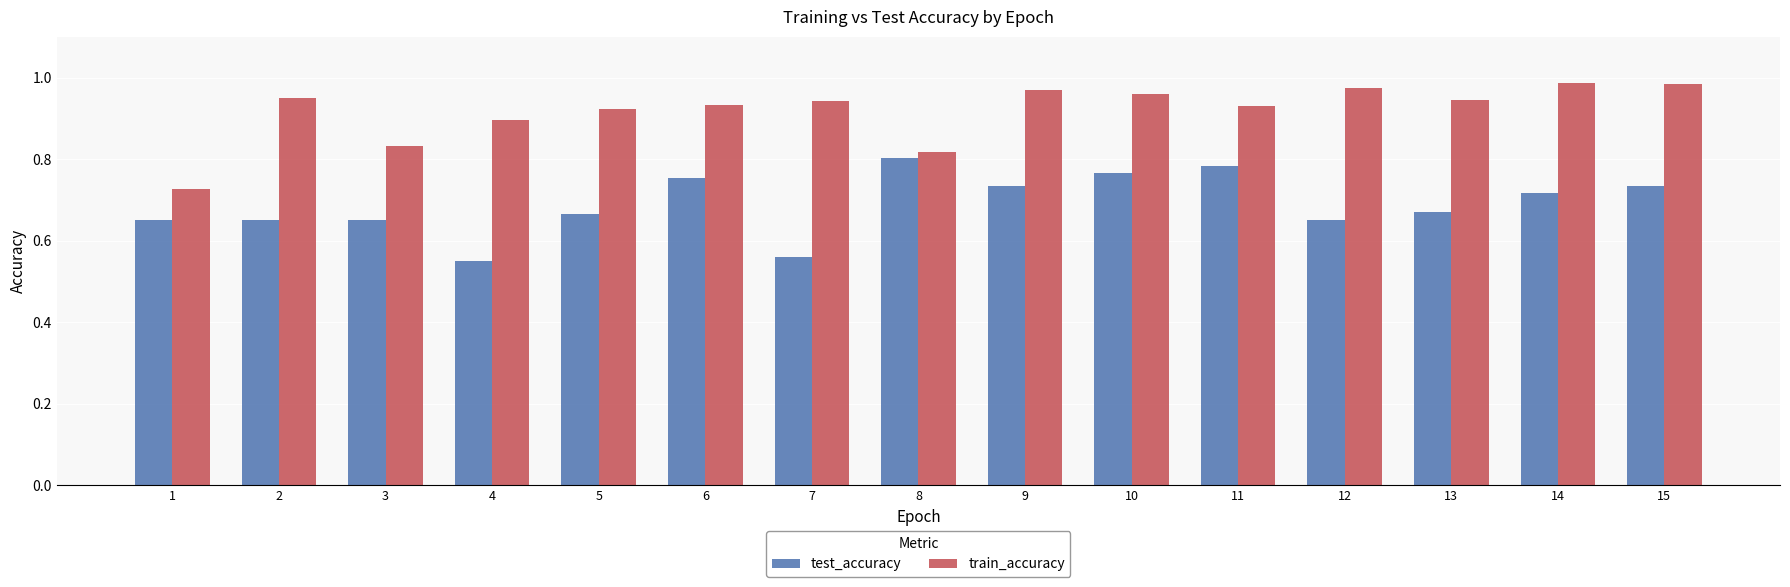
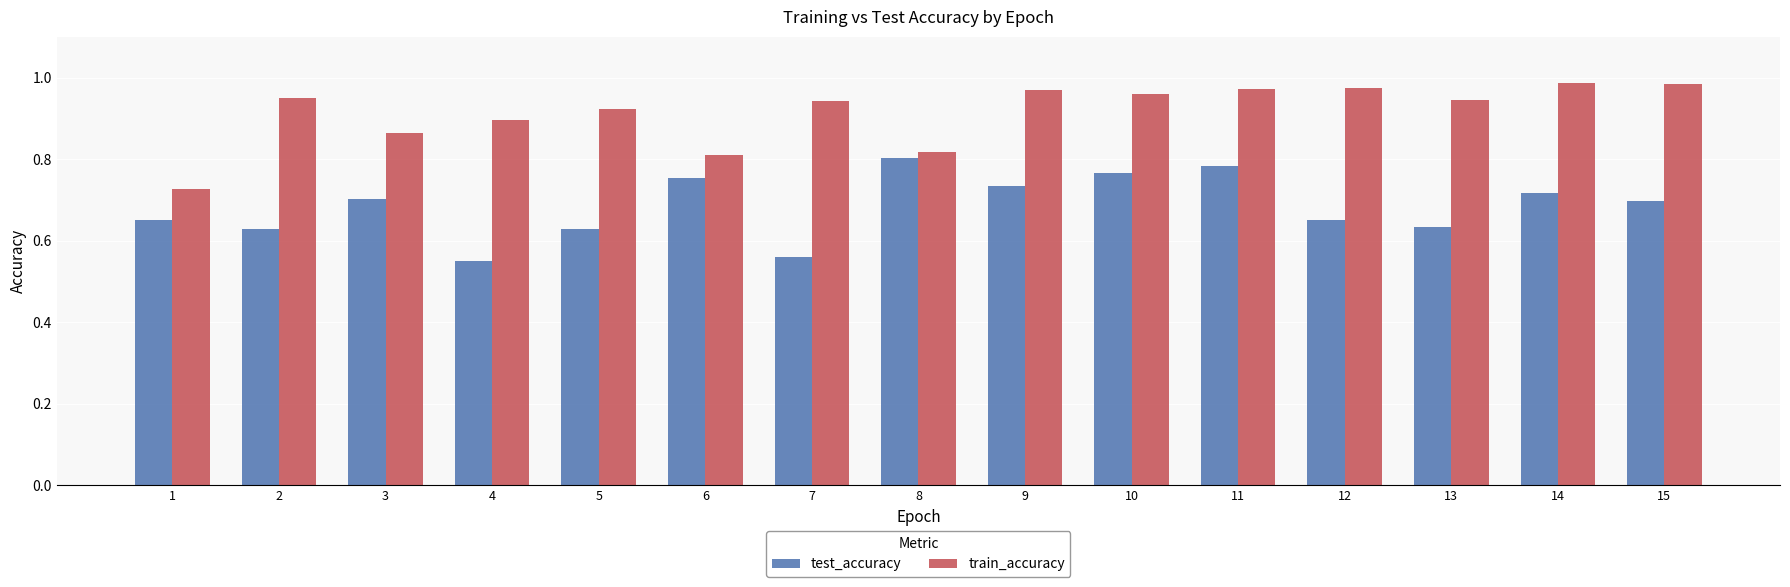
  {
    "test_accuracy": {
      "1": 0.65,
-     "2": 0.65,
-     "3": 0.65,
+     "2": 0.63,
+     "3": 0.70,
      "4": 0.55,
-     "5": 0.67,
+     "5": 0.63,
      "6": 0.75,
      "7": 0.56,
      "8": 0.80,
      "9": 0.73,
      "10": 0.77,
      "11": 0.78,
      "12": 0.65,
-     "13": 0.67,
+     "13": 0.63,
      "14": 0.72,
-     "15": 0.73
+     "15": 0.70
    },
    "train_accuracy": {
      "1": 0.73,
      "2": 0.95,
-     "3": 0.83,
+     "3": 0.86,
      "4": 0.90,
      "5": 0.92,
-     "6": 0.93,
+     "6": 0.81,
      "7": 0.94,
      "8": 0.82,
      "9": 0.97,
      "10": 0.96,
-     "11": 0.93,
+     "11": 0.97,
      "12": 0.98,
      "13": 0.95,
      "14": 0.99,
      "15": 0.98
    }
  }
